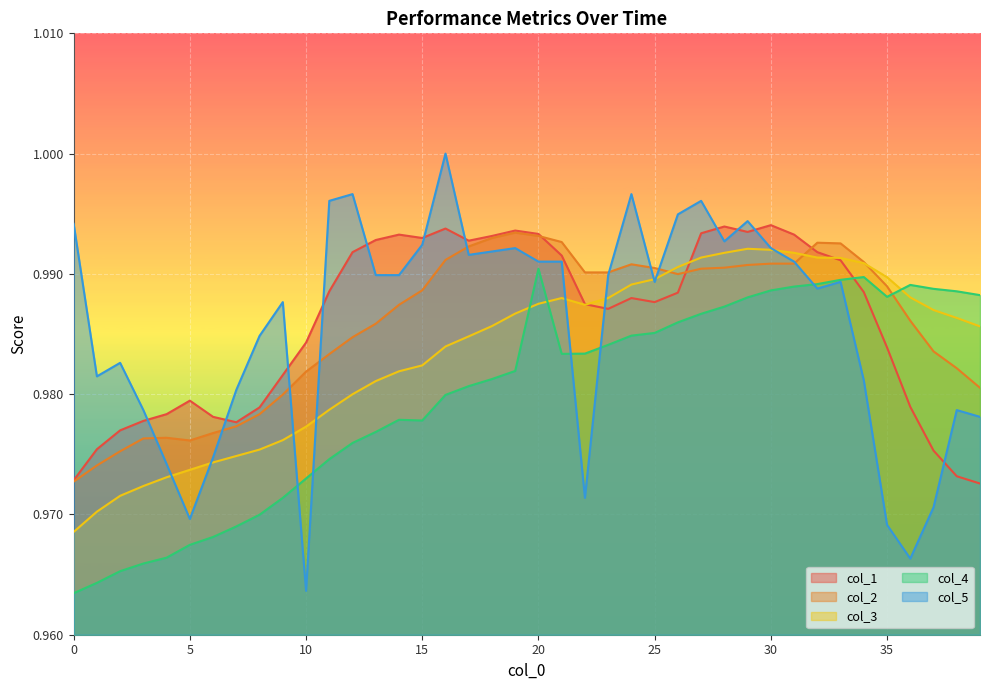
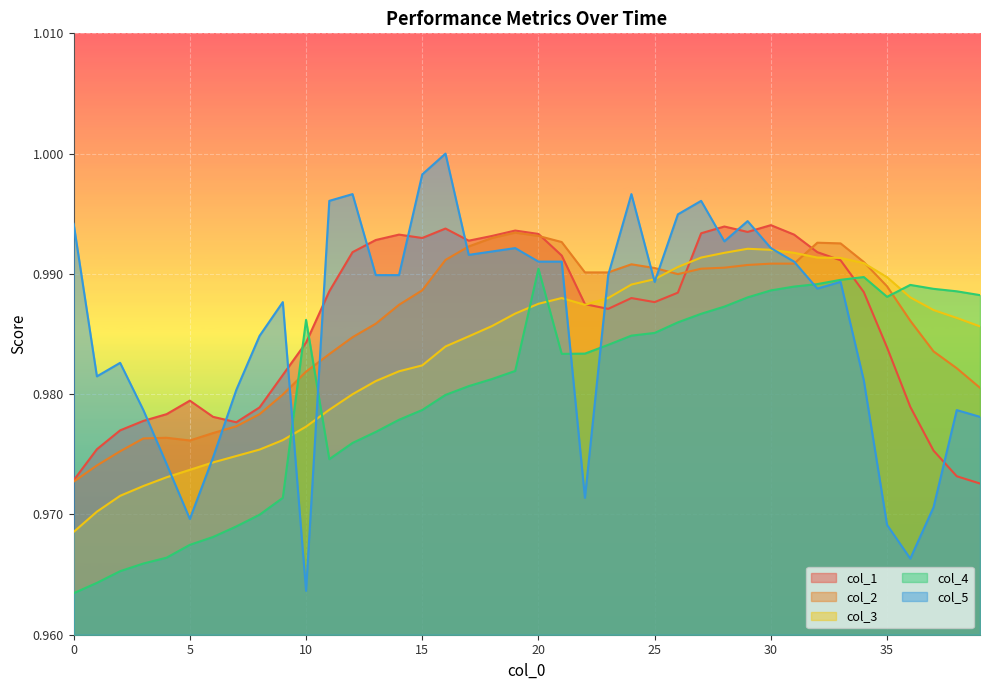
  {
    "col_4": {
      "0": 0.9635,
      "5": 0.9675,
-     "10": 0.9730,
-     "15": 0.9778,
+     "10": 0.9862,
+     "15": 0.9787,
      "20": 0.9904,
      "25": 0.9851,
      "30": 0.9886,
      "35": 0.9881
    },
    "col_5": {
      "0": 0.9942,
      "5": 0.9696,
      "10": 0.9636,
-     "15": 0.9924,
+     "15": 0.9983,
      "20": 0.9910,
      "25": 0.9893,
      "35": 0.9691
    }
  }
